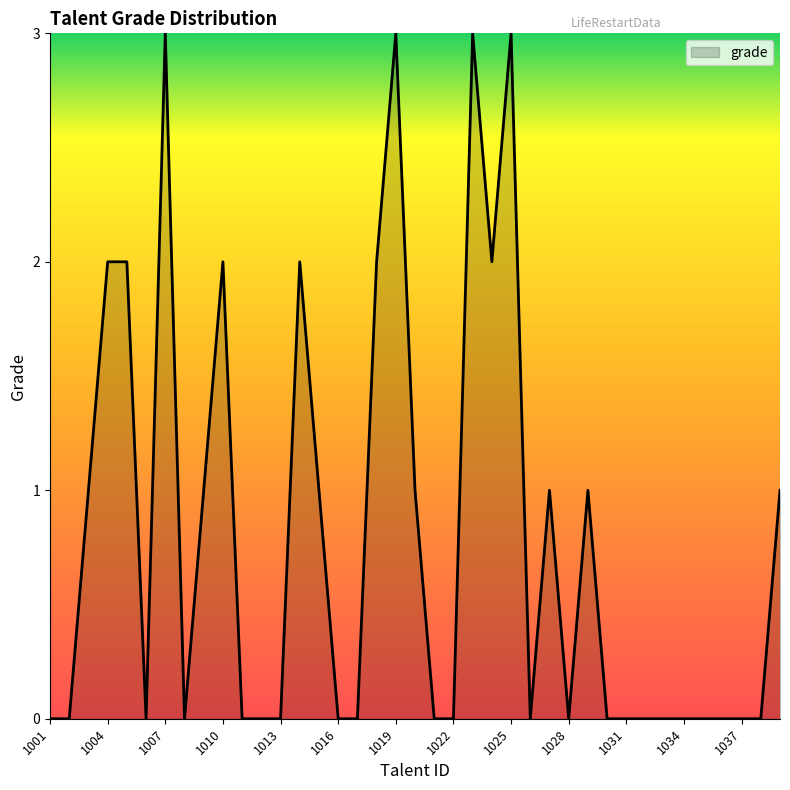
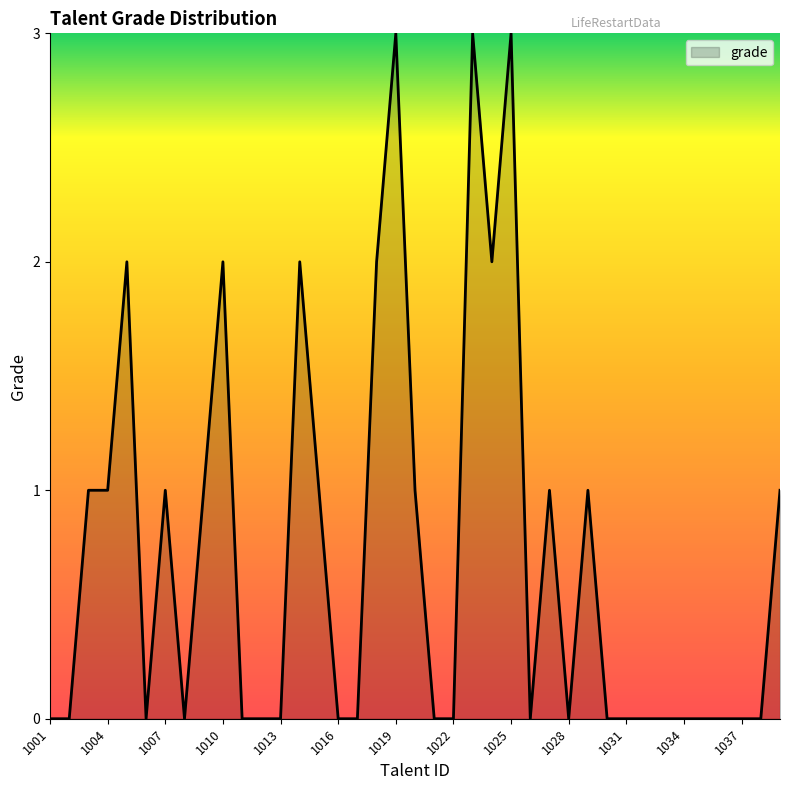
  {
    "1001": 0,
-   "1004": 2,
-   "1007": 3,
+   "1004": 1,
+   "1007": 1,
    "1010": 2,
    "1013": 0,
    "1016": 0,
    "1019": 3,
    "1022": 0,
    "1025": 3,
    "1028": 0,
    "1031": 0,
    "1034": 0,
    "1037": 0
  }
